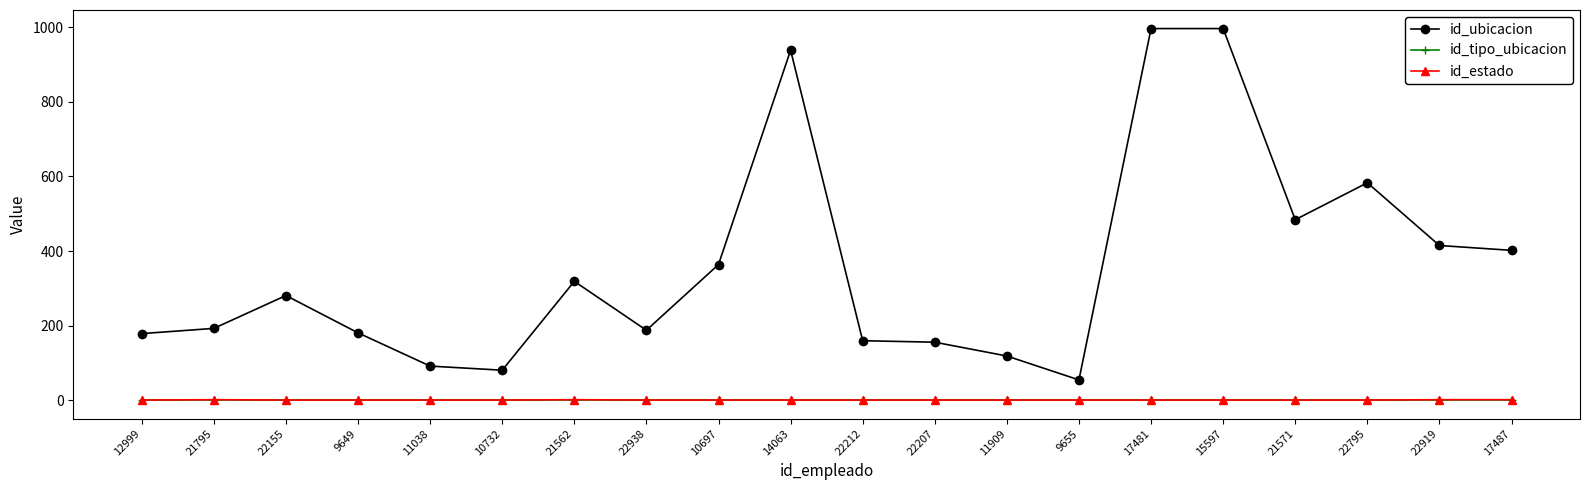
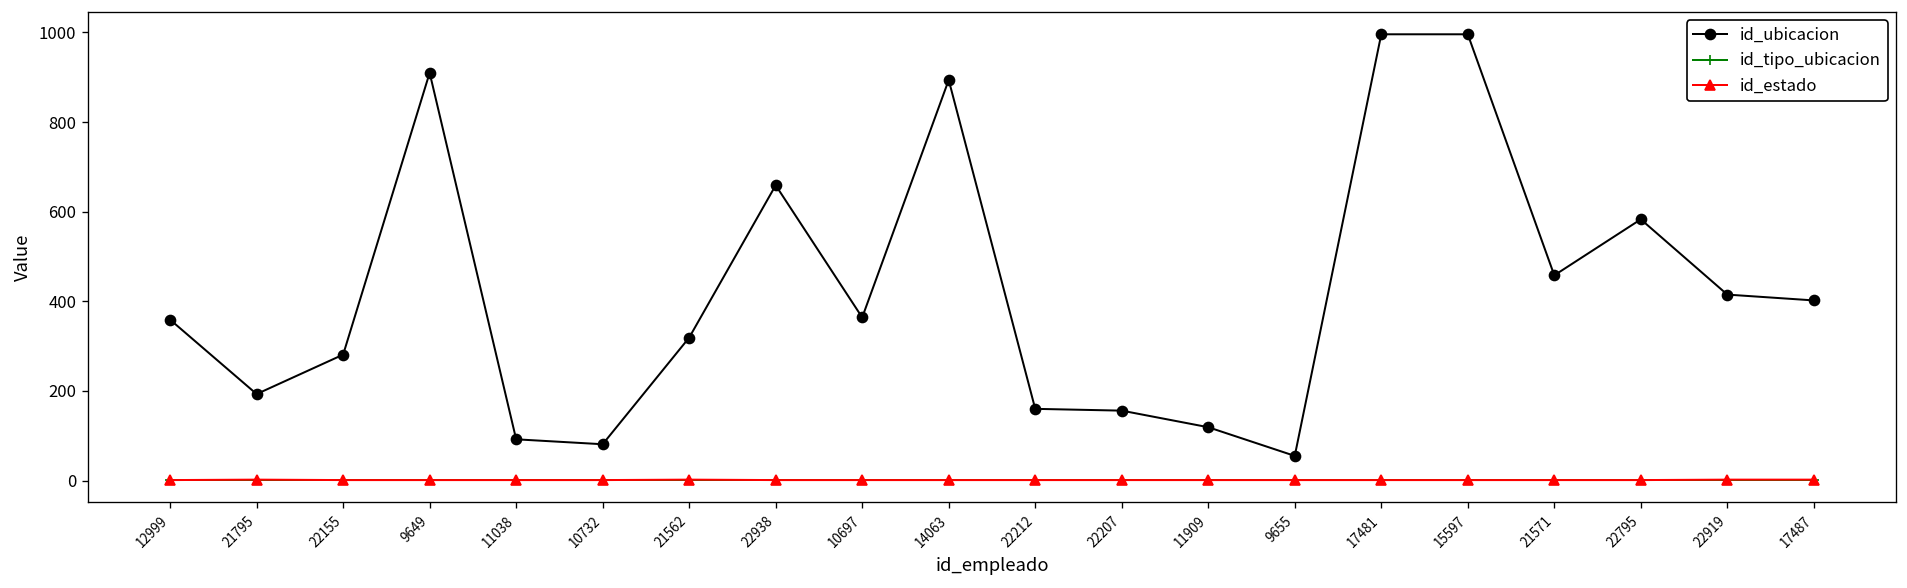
  {
    "id_ubicacion": {
-     "12999": 180,
+     "12999": 360,
      "21795": 190,
      "22155": 280,
-     "9649": 180,
+     "9649": 910,
      "11038": 90,
      "10732": 80,
      "21562": 320,
-     "22938": 190,
+     "22938": 660,
      "10697": 360,
-     "14063": 940,
+     "14063": 890,
      "22212": 160,
      "22207": 160,
      "11909": 120,
      "9655": 60,
      "17481": 1000,
      "15597": 1000,
-     "21571": 480,
+     "21571": 460,
      "22795": 580,
      "22919": 420,
      "17487": 400
    },
    "id_estado": {
      "12999": 0,
      "21795": 0,
      "22155": 0,
      "9649": 0,
      "11038": 0,
      "10732": 0,
      "21562": 0,
      "22938": 0,
      "10697": 0,
      "14063": 0,
      "22212": 0,
      "22207": 0,
      "11909": 0,
      "9655": 0,
      "17481": 0,
      "15597": 0,
      "21571": 0,
      "22795": 0,
      "22919": 0,
      "17487": 0
    }
  }
